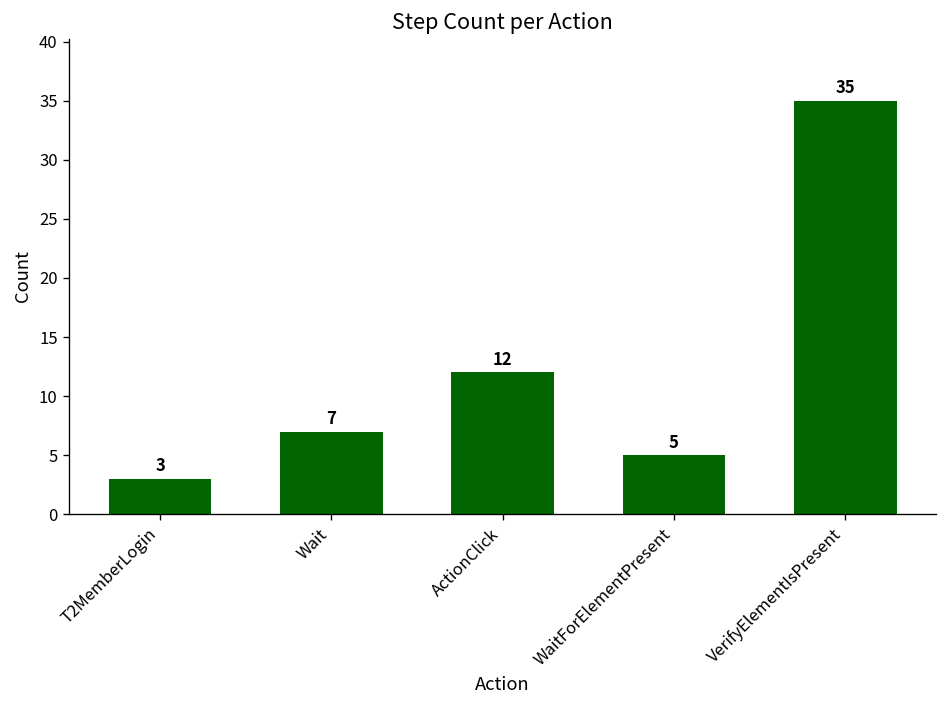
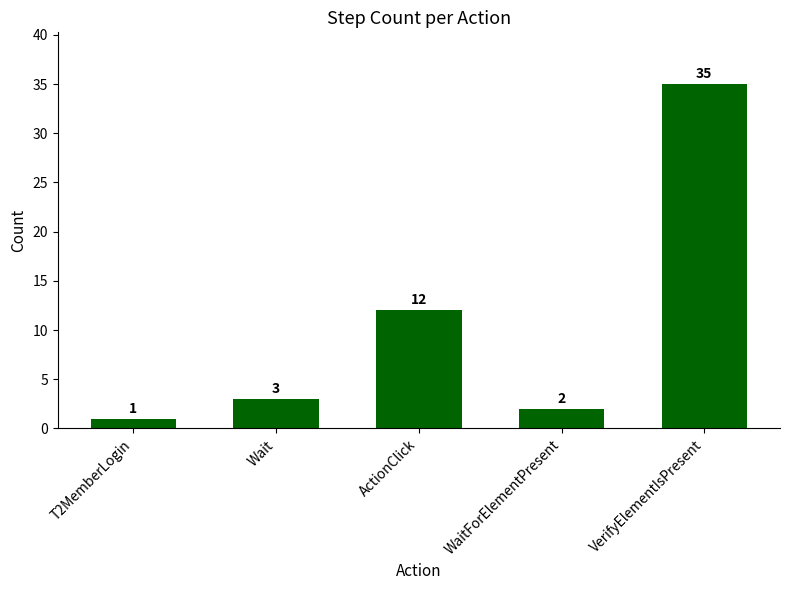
  {
-   "T2MemberLogin": 3,
-   "Wait": 7,
+   "T2MemberLogin": 1,
+   "Wait": 3,
    "ActionClick": 12,
-   "WaitForElementPresent": 5,
+   "WaitForElementPresent": 2,
    "VerifyElementIsPresent": 35
  }
